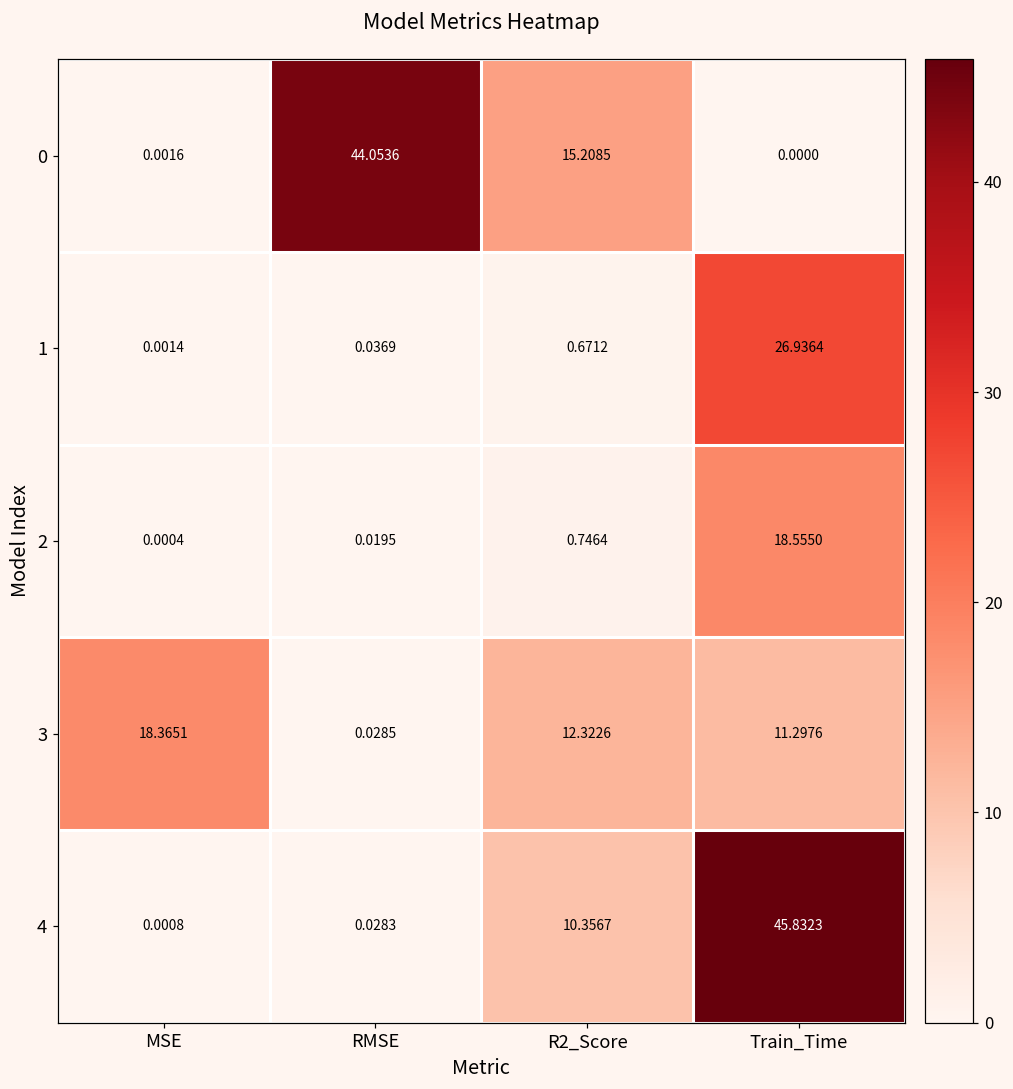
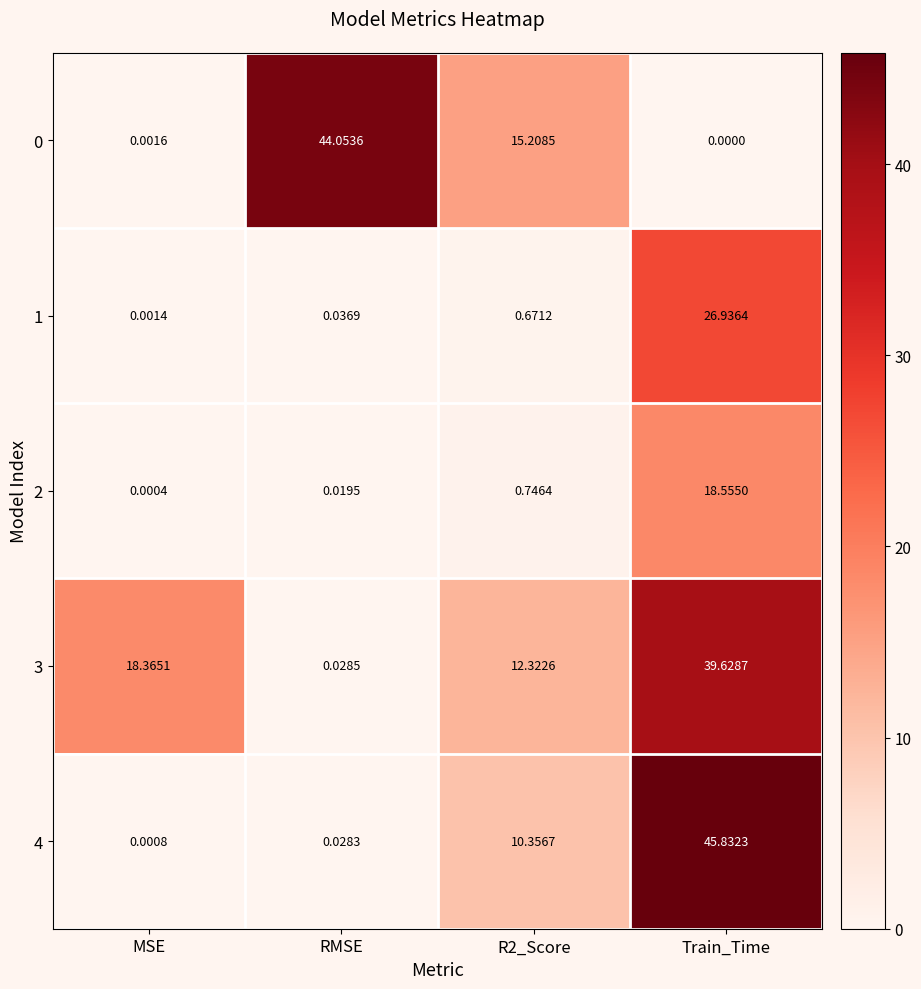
  {
    "0": {
      "MSE": 0.0016,
      "RMSE": 44.0536,
      "R2_Score": 15.2085,
      "Train_Time": 0.0000
    },
    "1": {
      "MSE": 0.0014,
      "RMSE": 0.0369,
      "R2_Score": 0.6712,
      "Train_Time": 26.9364
    },
    "2": {
      "MSE": 0.0004,
      "RMSE": 0.0195,
      "R2_Score": 0.7464,
      "Train_Time": 18.5550
    },
    "3": {
      "MSE": 18.3651,
      "RMSE": 0.0285,
      "R2_Score": 12.3226,
-     "Train_Time": 11.2976
+     "Train_Time": 39.6287
    },
    "4": {
      "MSE": 0.0008,
      "RMSE": 0.0283,
      "R2_Score": 10.3567,
      "Train_Time": 45.8323
    }
  }
